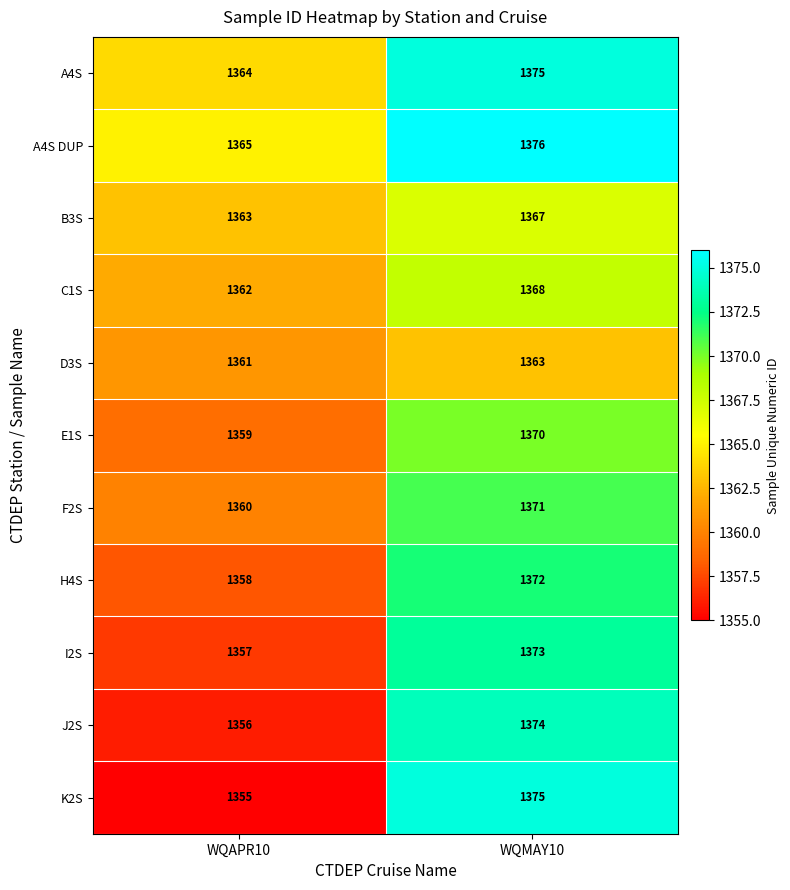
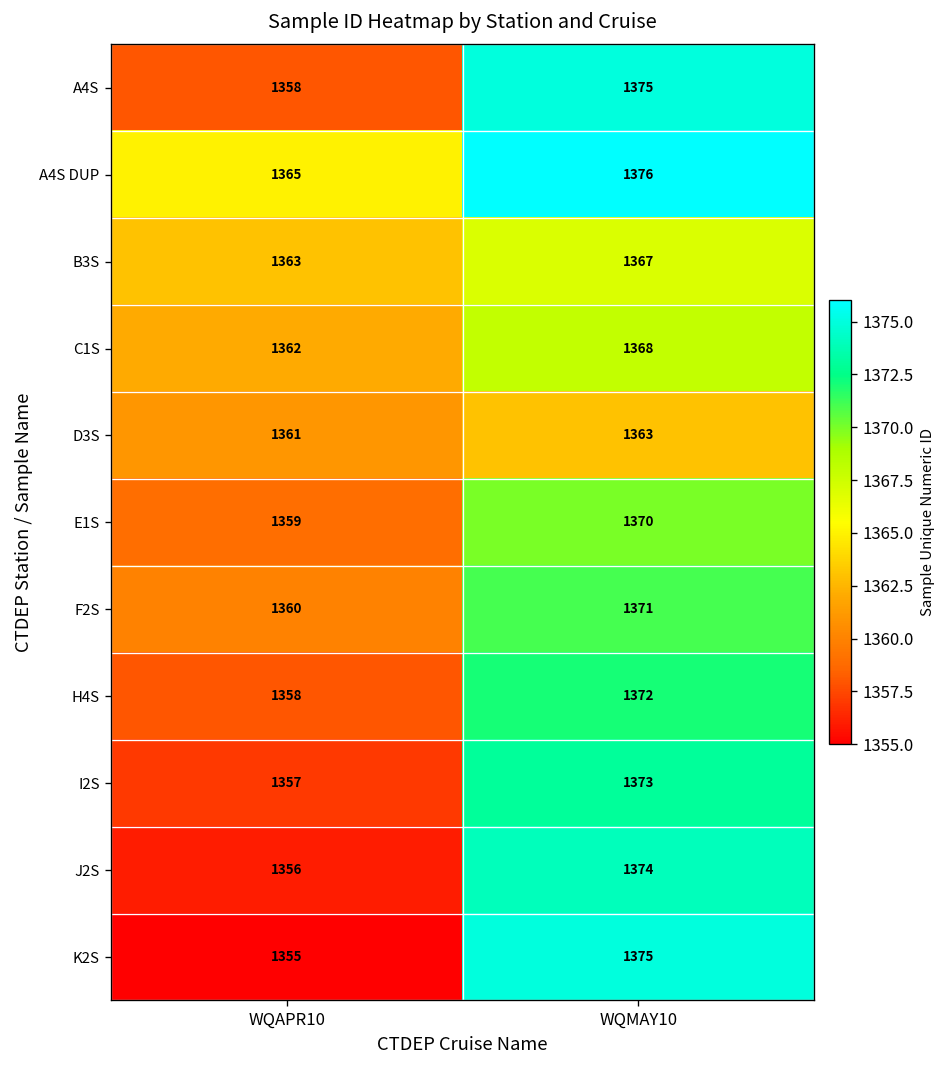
  {
    "A4S": {
-     "WQAPR10": 1364,
+     "WQAPR10": 1358,
      "WQMAY10": 1375
    },
    "A4S DUP": {
      "WQAPR10": 1365,
      "WQMAY10": 1376
    },
    "B3S": {
      "WQAPR10": 1363,
      "WQMAY10": 1367
    },
    "C1S": {
      "WQAPR10": 1362,
      "WQMAY10": 1368
    },
    "D3S": {
      "WQAPR10": 1361,
      "WQMAY10": 1363
    },
    "E1S": {
      "WQAPR10": 1359,
      "WQMAY10": 1370
    },
    "F2S": {
      "WQAPR10": 1360,
      "WQMAY10": 1371
    },
    "H4S": {
      "WQAPR10": 1358,
      "WQMAY10": 1372
    },
    "I2S": {
      "WQAPR10": 1357,
      "WQMAY10": 1373
    },
    "J2S": {
      "WQAPR10": 1356,
      "WQMAY10": 1374
    },
    "K2S": {
      "WQAPR10": 1355,
      "WQMAY10": 1375
    }
  }
